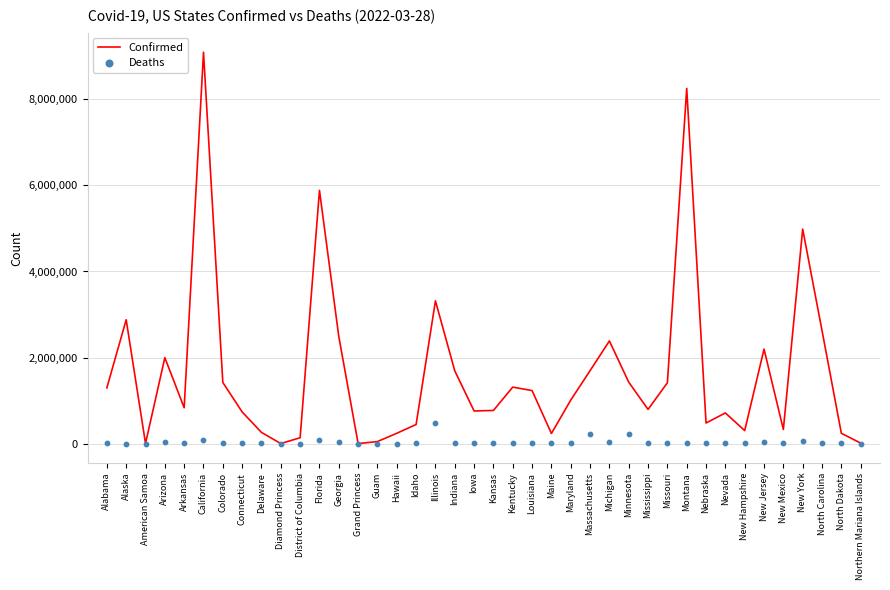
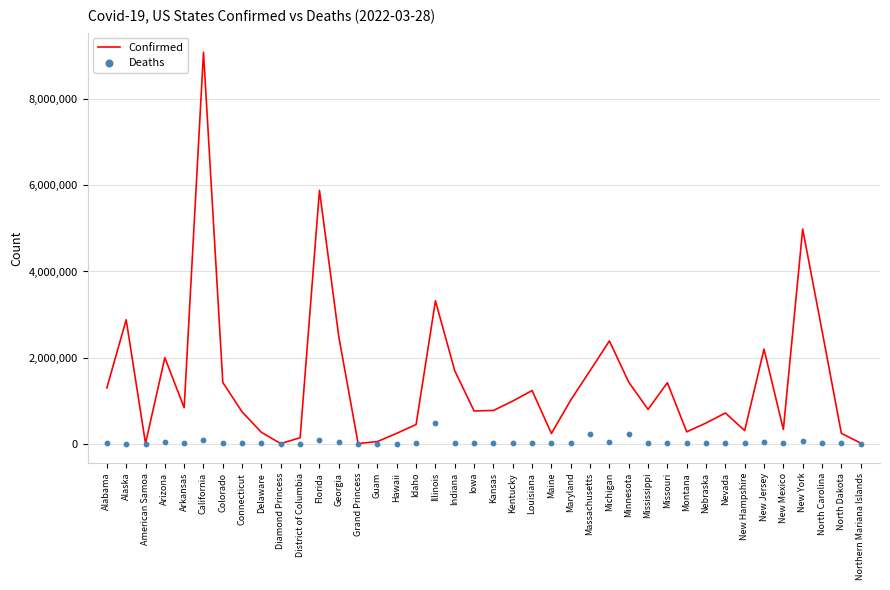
  {
    "Confirmed": {
      "Alabama": "1,300,000",
      "Alaska": "2,900,000",
      "Arizona": "2,000,000",
      "Arkansas": "800,000",
      "California": "9,100,000",
      "Colorado": "1,400,000",
      "Connecticut": "700,000",
      "Delaware": "300,000",
      "District of Columbia": "100,000",
      "Florida": "5,900,000",
      "Georgia": "2,500,000",
      "Hawaii": "200,000",
      "Idaho": "400,000",
      "Illinois": "3,300,000",
      "Indiana": "1,700,000",
      "Iowa": "800,000",
      "Kansas": "800,000",
-     "Kentucky": "1,300,000",
+     "Kentucky": "1,000,000",
      "Louisiana": "1,200,000",
      "Maine": "200,000",
      "Maryland": "1,000,000",
      "Massachusetts": "1,700,000",
      "Michigan": "2,400,000",
      "Minnesota": "1,400,000",
      "Mississippi": "800,000",
      "Missouri": "1,400,000",
-     "Montana": "8,300,000",
+     "Montana": "300,000",
      "Nebraska": "500,000",
      "Nevada": "700,000",
      "New Hampshire": "300,000",
      "New Jersey": "2,200,000",
      "New Mexico": "300,000",
      "New York": "5,000,000",
      "North Carolina": "2,600,000",
      "North Dakota": "200,000"
    }
  }
